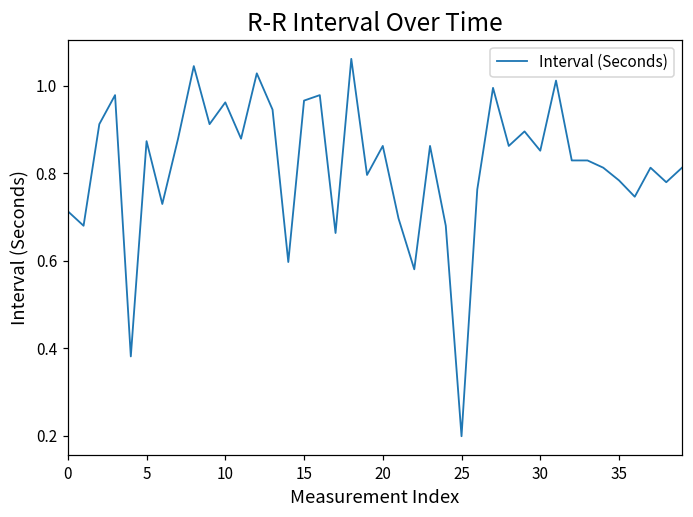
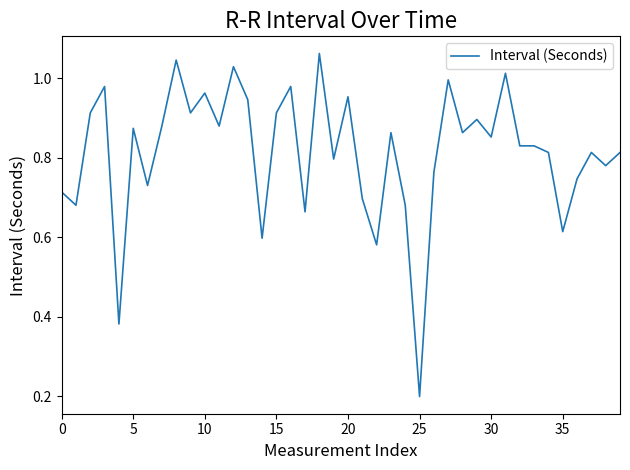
  {
    "0": 0.71,
    "5": 0.87,
    "10": 0.96,
-   "15": 0.97,
-   "20": 0.86,
+   "15": 0.91,
+   "20": 0.95,
    "25": 0.20,
    "30": 0.85,
-   "35": 0.78
+   "35": 0.61
  }
